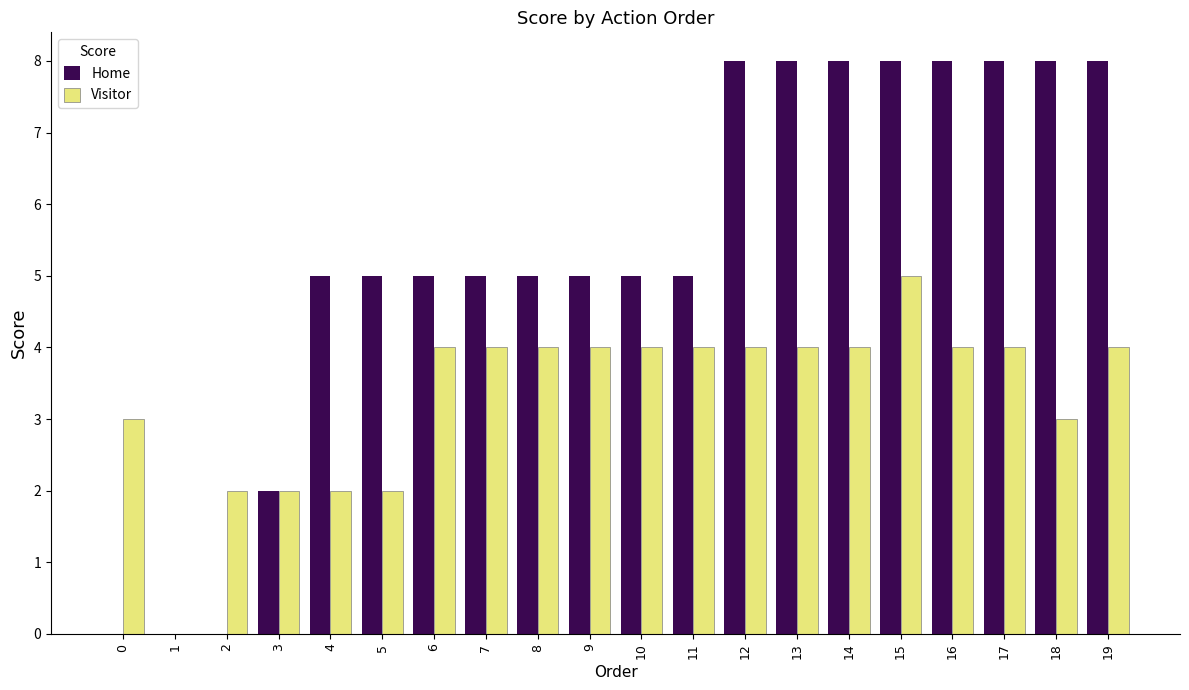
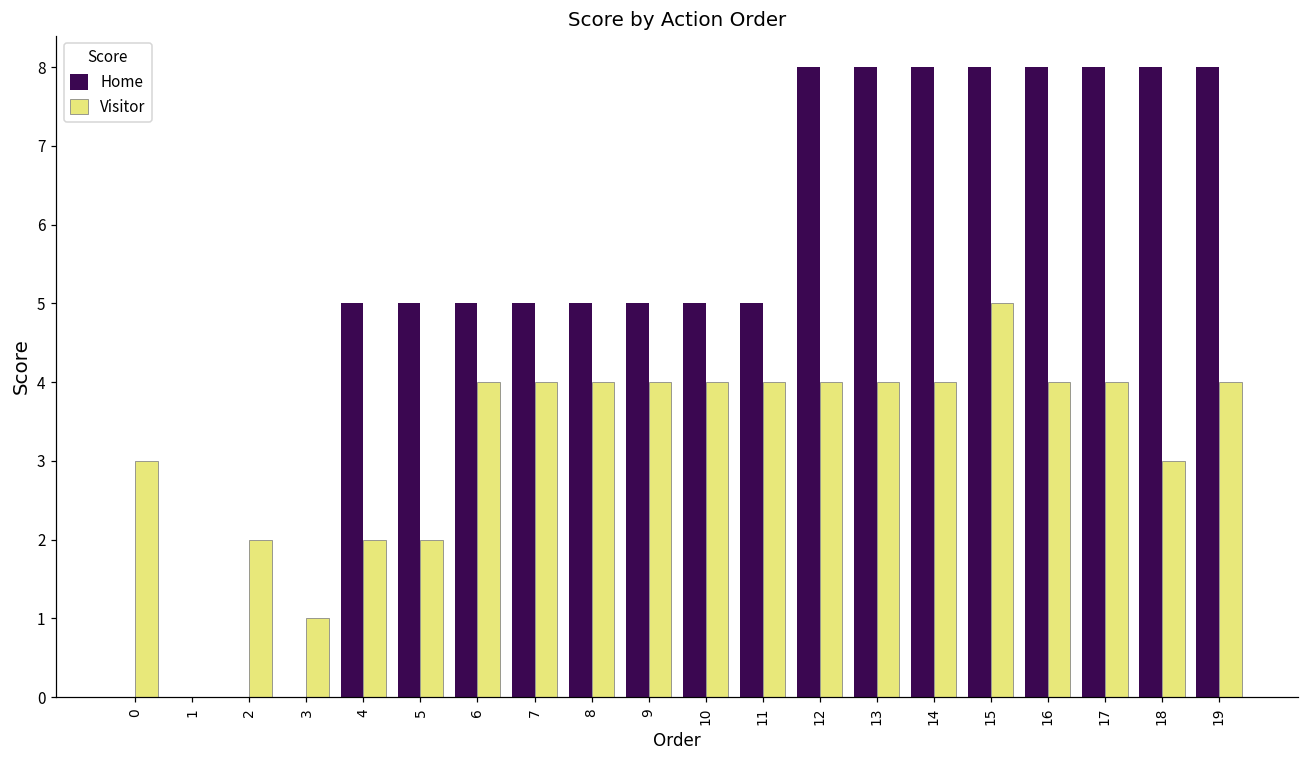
  {
    "Home": {
      "0": 0,
      "1": 0,
      "2": 0,
-     "3": 2,
+     "3": 0,
      "4": 5,
      "5": 5,
      "6": 5,
      "7": 5,
      "8": 5,
      "9": 5,
      "10": 5,
      "11": 5,
      "12": 8,
      "13": 8,
      "14": 8,
      "15": 8,
      "16": 8,
      "17": 8,
      "18": 8,
      "19": 8
    },
    "Visitor": {
      "0": 3,
      "1": 0,
      "2": 2,
-     "3": 2,
+     "3": 1,
      "4": 2,
      "5": 2,
      "6": 4,
      "7": 4,
      "8": 4,
      "9": 4,
      "10": 4,
      "11": 4,
      "12": 4,
      "13": 4,
      "14": 4,
      "15": 5,
      "16": 4,
      "17": 4,
      "18": 3,
      "19": 4
    }
  }
